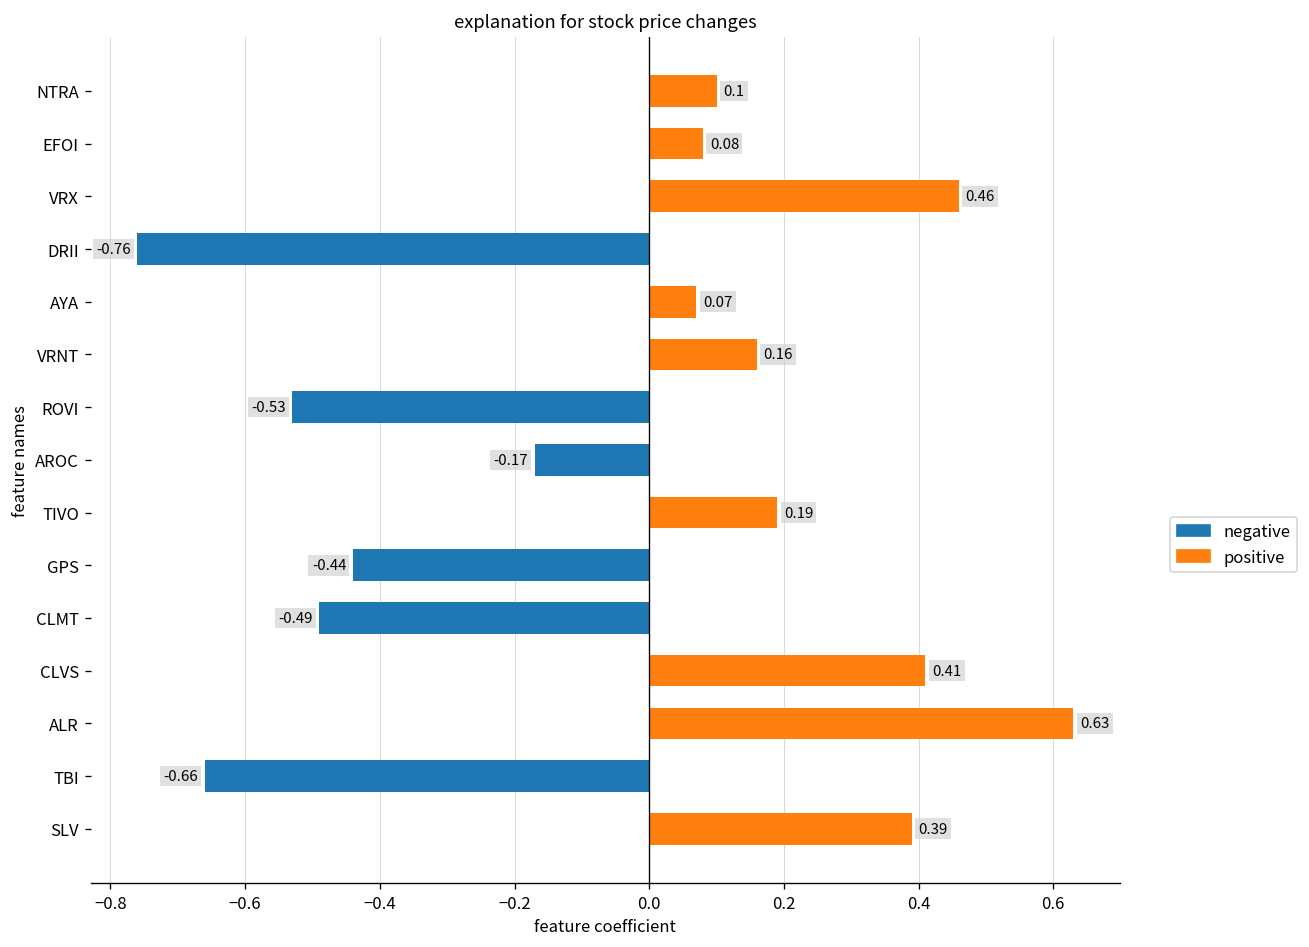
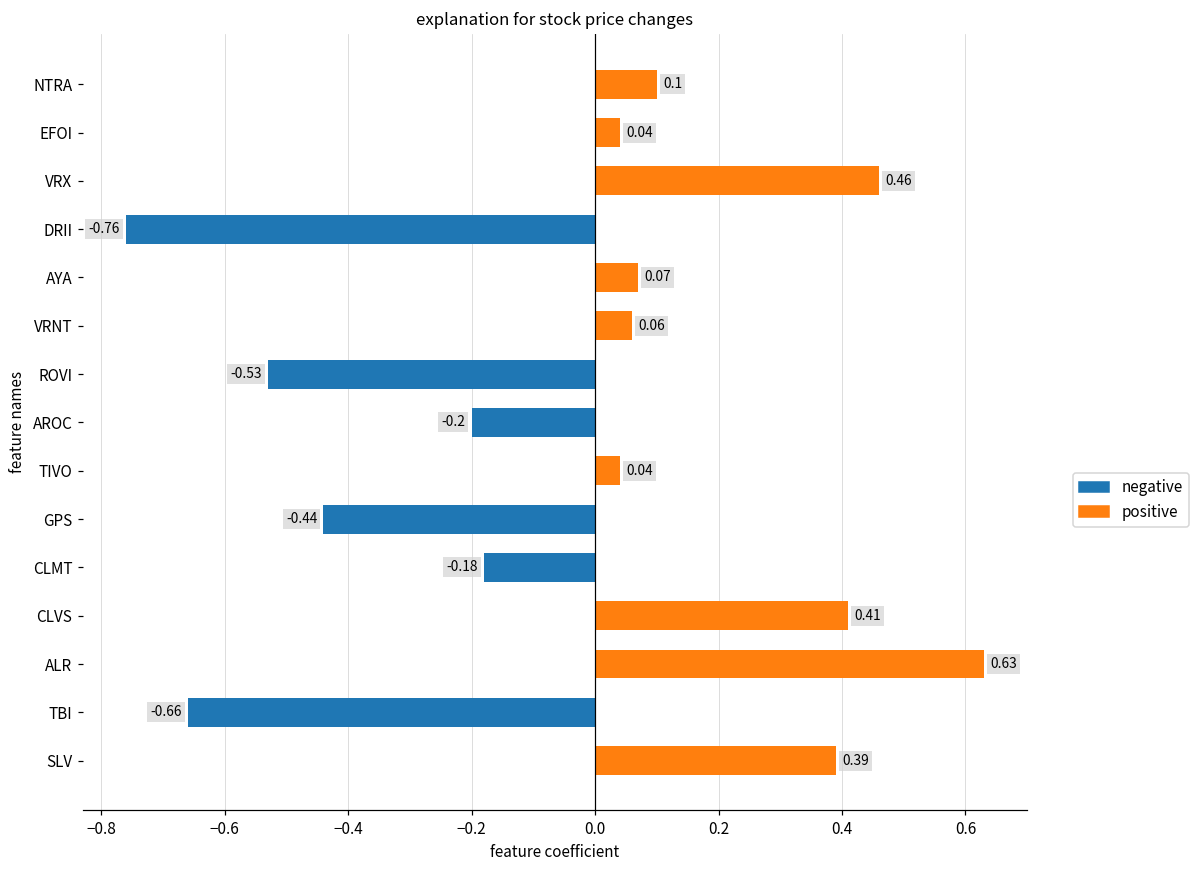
  {
-   "EFOI": 0.08,
-   "VRNT": 0.16,
-   "AROC": -0.17,
-   "TIVO": 0.19,
-   "CLMT": -0.49
+   "EFOI": 0.04,
+   "VRNT": 0.06,
+   "AROC": -0.2,
+   "TIVO": 0.04,
+   "CLMT": -0.18
  }
